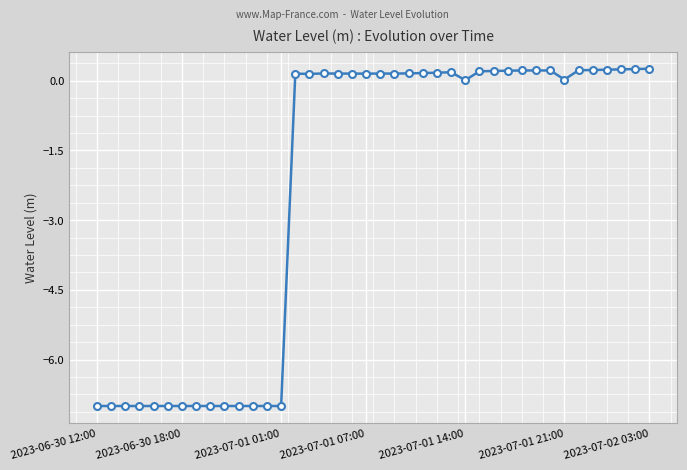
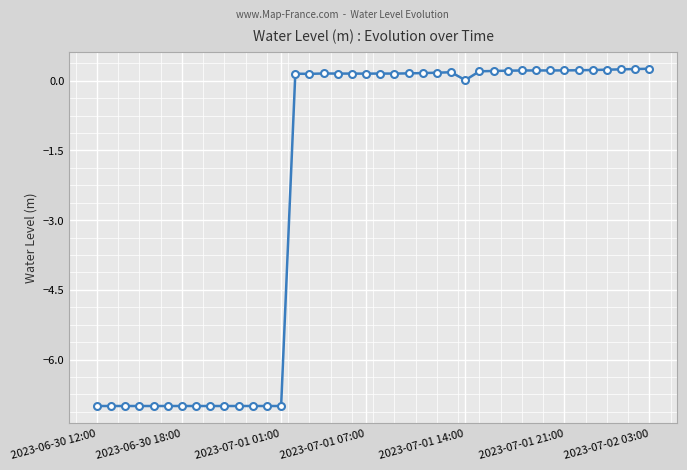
  {
    "2023-06-30 12:00": -7.0,
    "2023-06-30 18:00": -7.0,
    "2023-07-01 01:00": -7.0,
    "2023-07-01 07:00": 0.2,
    "2023-07-01 14:00": 0.0,
-   "2023-07-01 21:00": 0.0,
+   "2023-07-01 21:00": 0.2,
    "2023-07-02 03:00": 0.3
  }
